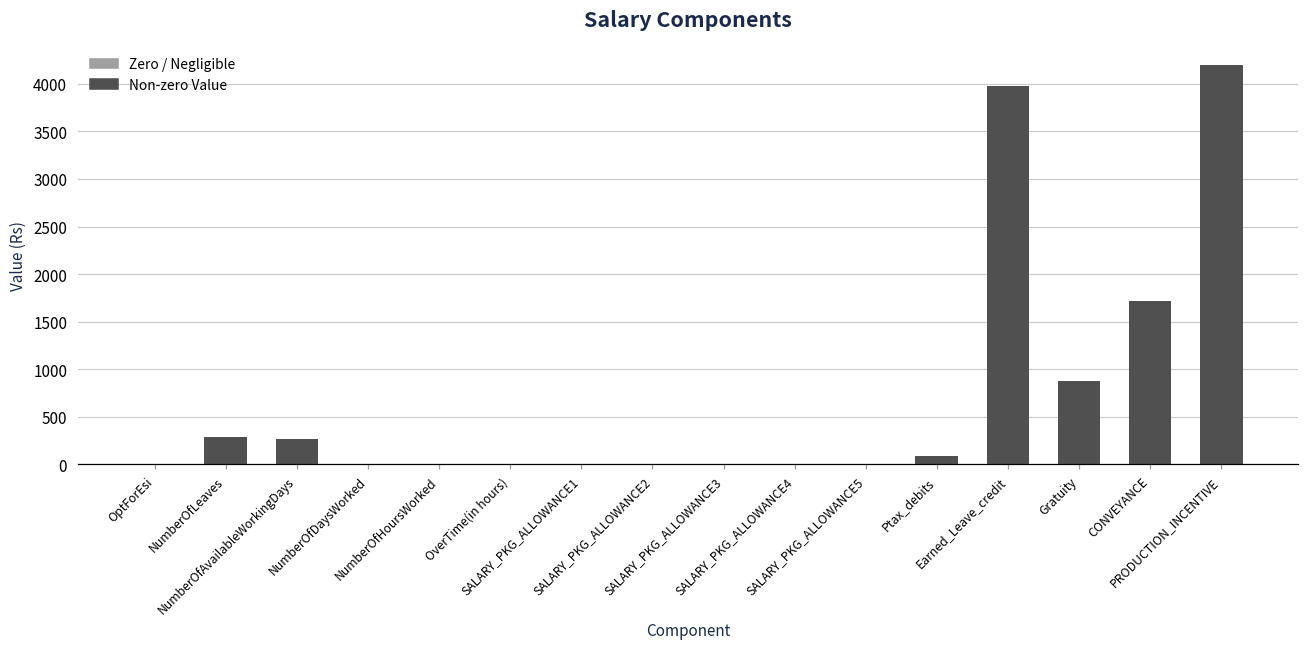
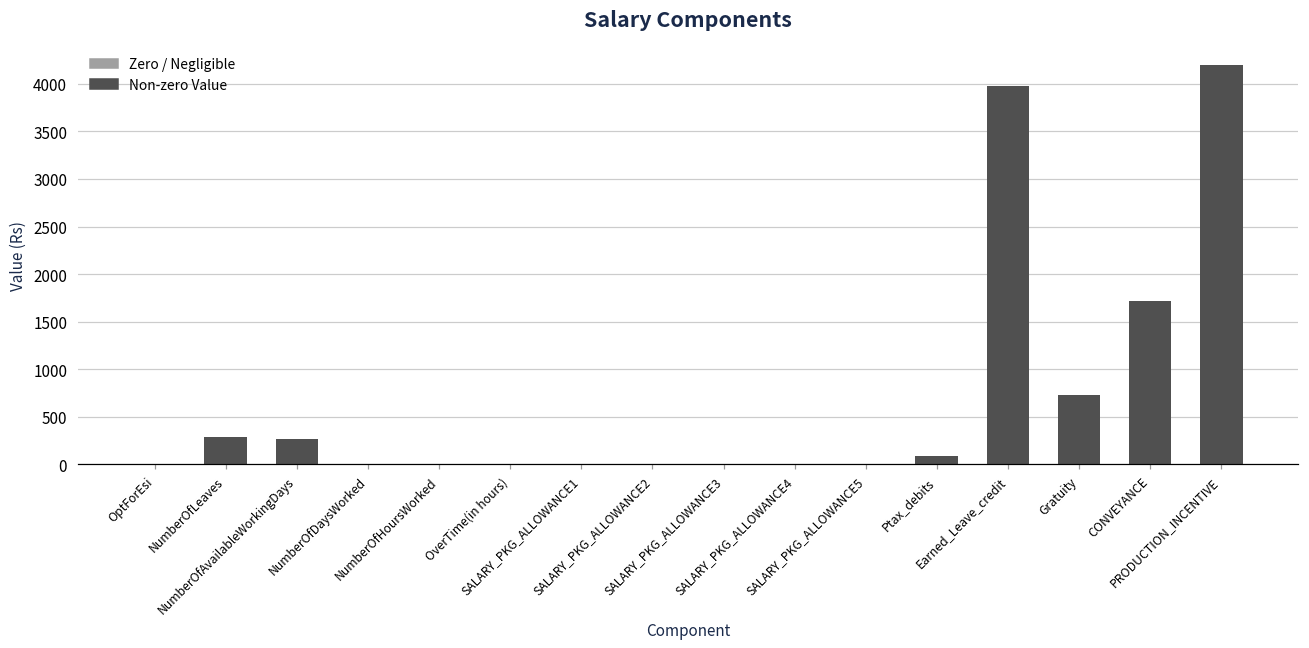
  {
    "OptForEsi": 0,
    "NumberOfLeaves": 300,
    "NumberOfAvailableWorkingDays": 300,
    "NumberOfDaysWorked": 0,
    "NumberOfHoursWorked": 0,
    "OverTime(in hours)": 0,
    "SALARY_PKG_ALLOWANCE1": 0,
    "SALARY_PKG_ALLOWANCE2": 0,
    "SALARY_PKG_ALLOWANCE3": 0,
    "SALARY_PKG_ALLOWANCE4": 0,
    "SALARY_PKG_ALLOWANCE5": 0,
    "Ptax_debits": 100,
    "Earned_Leave_credit": 4000,
-   "Gratuity": 900,
+   "Gratuity": 700,
    "CONVEYANCE": 1700,
    "PRODUCTION_INCENTIVE": 4200
  }
